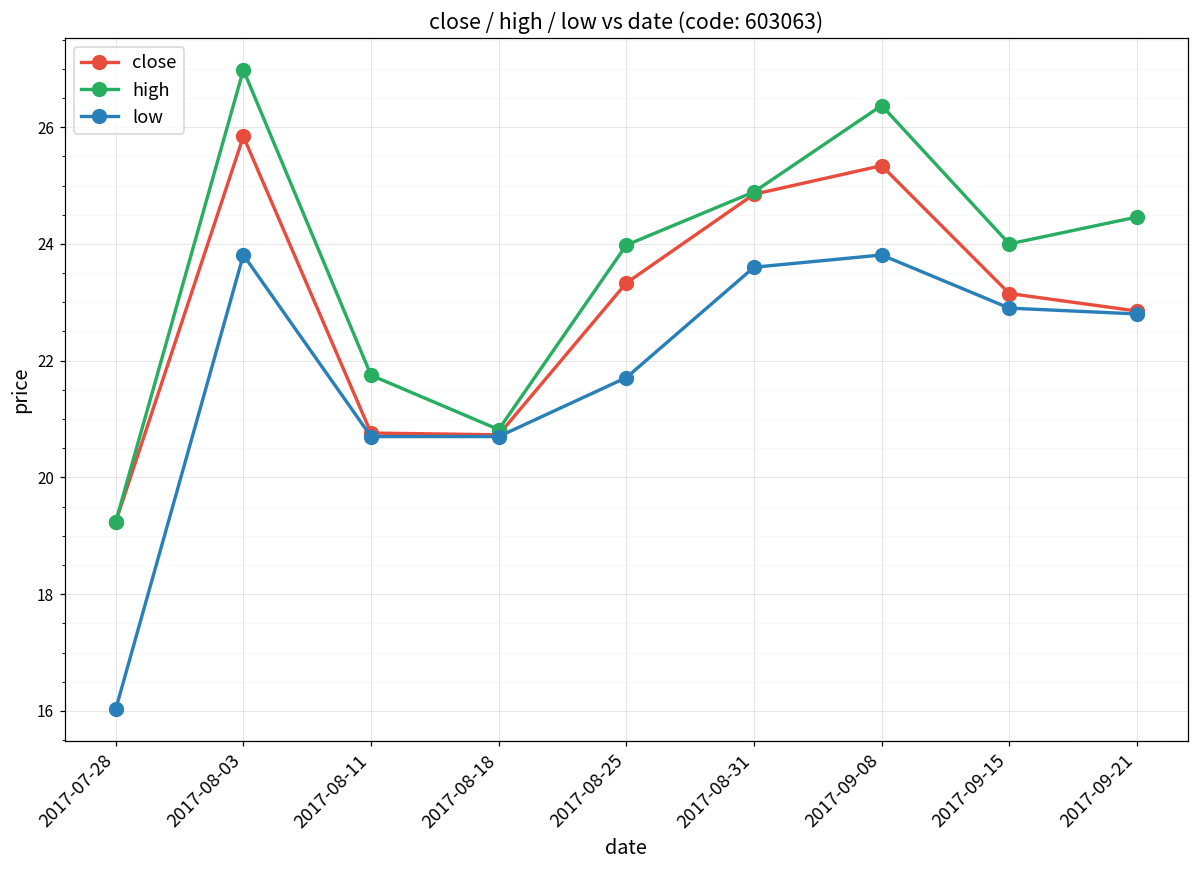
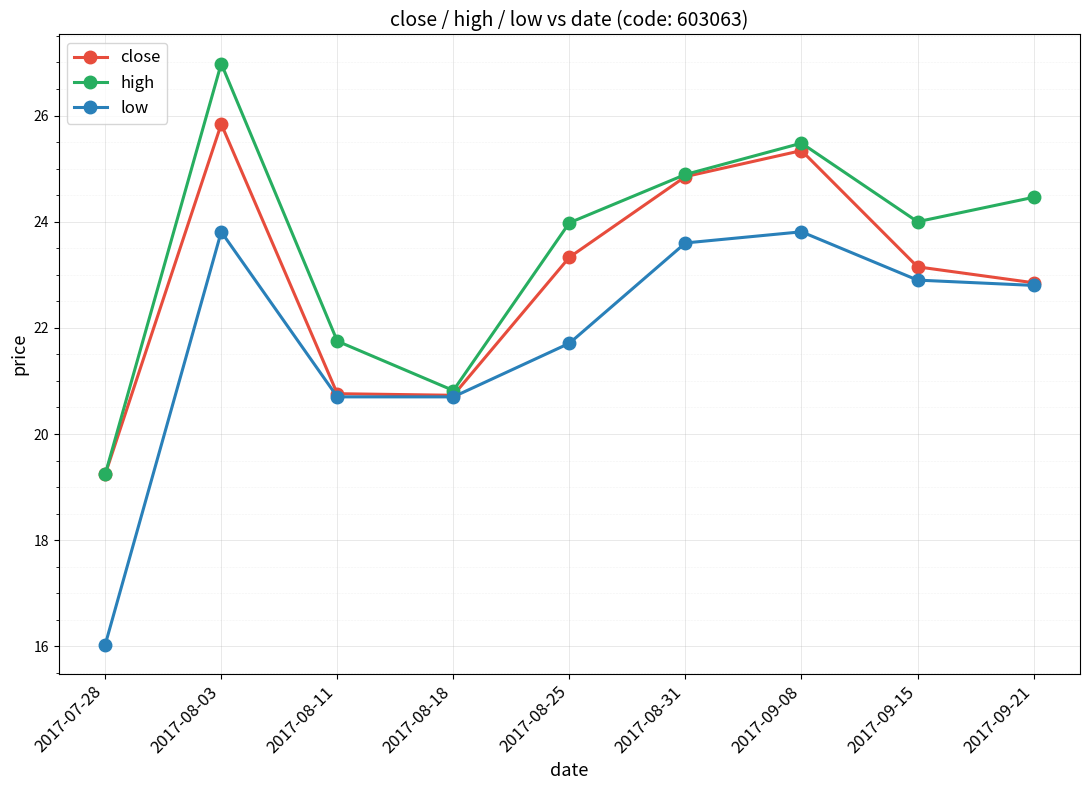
  {
    "close": {
      "2017-08-03": 25.8,
      "2017-08-11": 20.8,
      "2017-08-25": 23.3,
      "2017-09-08": 25.3,
      "2017-09-15": 23.2,
      "2017-09-21": 22.9
    },
    "high": {
      "2017-08-03": 27.0,
      "2017-08-11": 21.8,
      "2017-08-18": 20.8,
      "2017-08-25": 24.0,
-     "2017-09-08": 26.4,
+     "2017-09-08": 25.5,
      "2017-09-15": 24.0,
      "2017-09-21": 24.5
    },
    "low": {
      "2017-07-28": 16.0,
      "2017-08-03": 23.8,
      "2017-08-11": 20.7,
      "2017-08-25": 21.7,
      "2017-08-31": 23.6,
      "2017-09-08": 23.8,
      "2017-09-15": 22.9,
      "2017-09-21": 22.8
    }
  }
